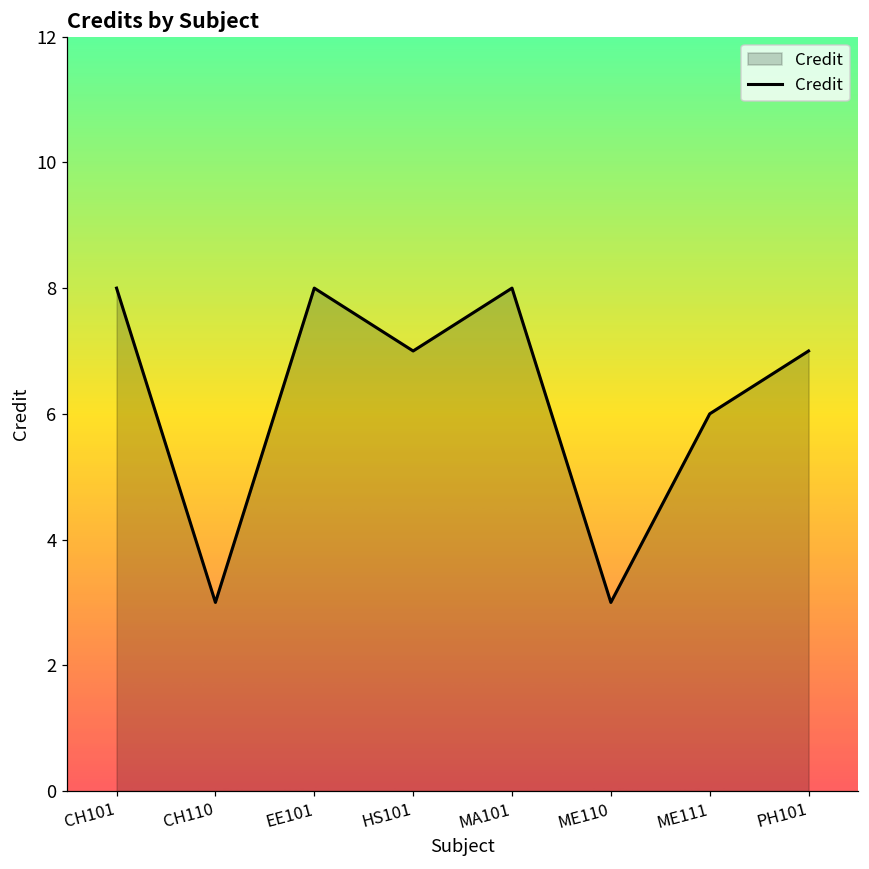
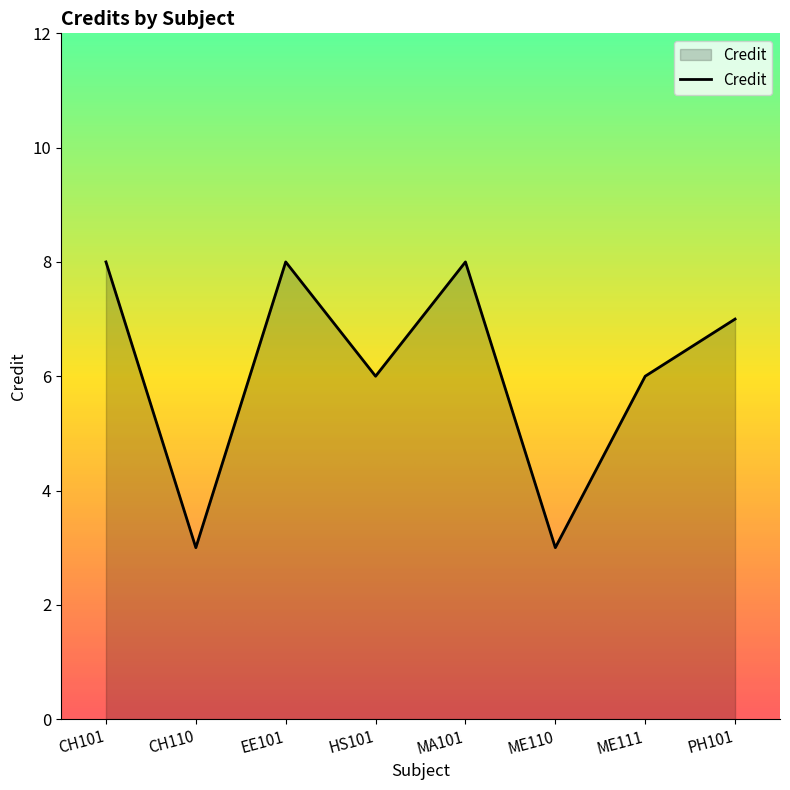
  {
    "CH101": 8,
    "CH110": 3,
    "EE101": 8,
-   "HS101": 7,
+   "HS101": 6,
    "MA101": 8,
    "ME110": 3,
    "ME111": 6,
    "PH101": 7
  }
